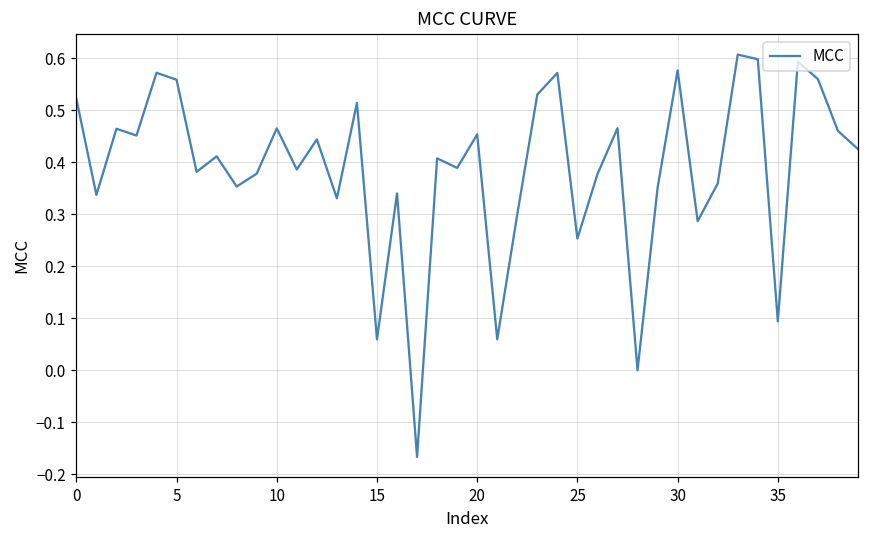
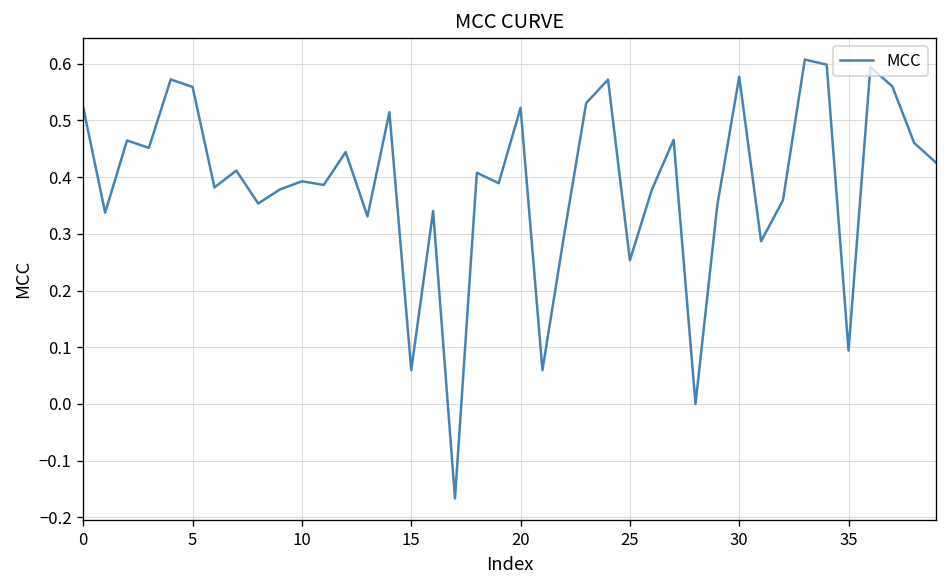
  {
    "0": 0.52,
    "5": 0.56,
-   "10": 0.47,
+   "10": 0.39,
    "15": 0.06,
-   "20": 0.45,
+   "20": 0.52,
    "25": 0.25,
    "30": 0.58,
    "35": 0.09
  }
